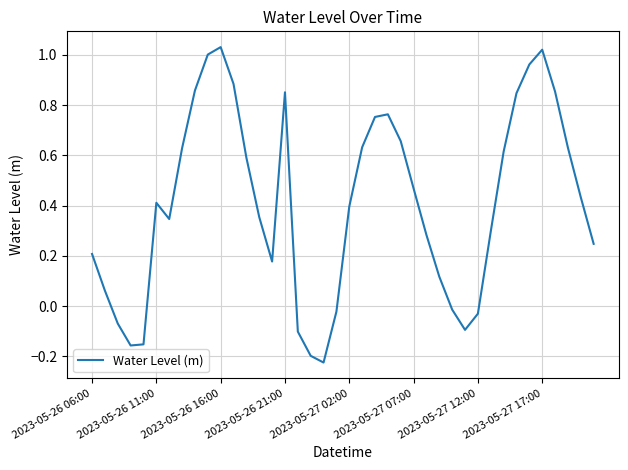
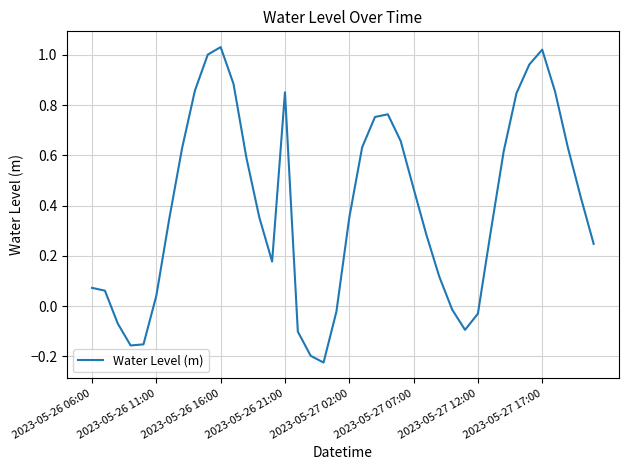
  {
-   "2023-05-26 06:00": 0.21,
-   "2023-05-26 11:00": 0.41,
+   "2023-05-26 06:00": 0.07,
+   "2023-05-26 11:00": 0.04,
    "2023-05-26 16:00": 1.03,
    "2023-05-26 21:00": 0.85,
-   "2023-05-27 02:00": 0.40,
+   "2023-05-27 02:00": 0.35,
    "2023-05-27 07:00": 0.47,
    "2023-05-27 12:00": -0.03,
    "2023-05-27 17:00": 1.02
  }
